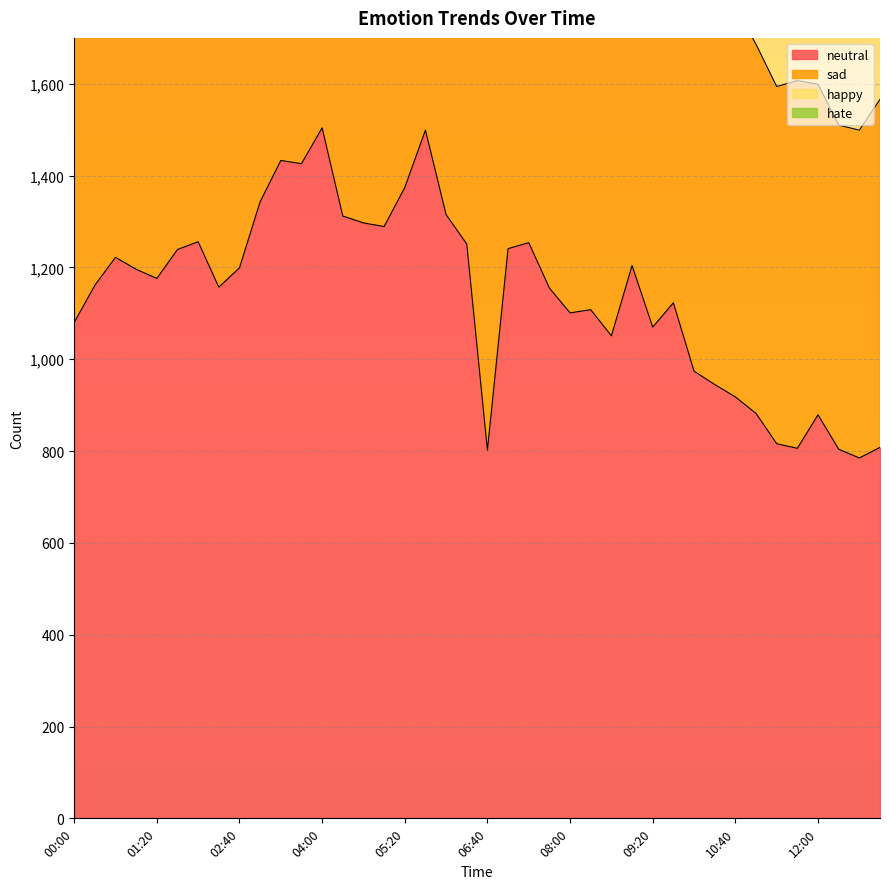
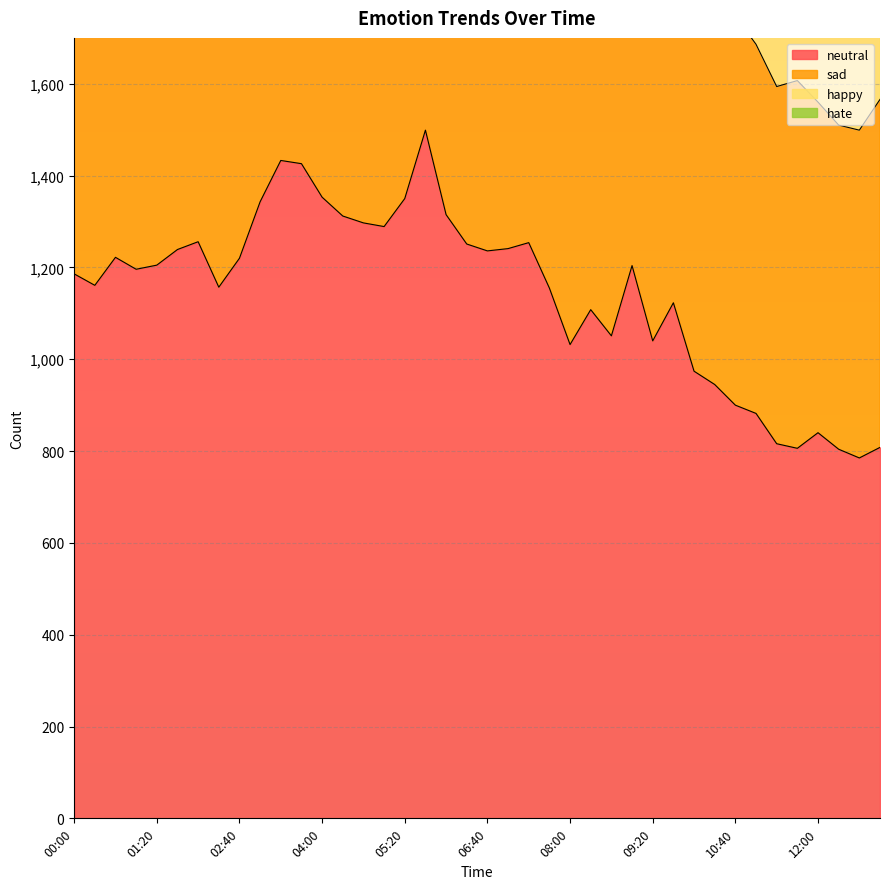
  {
    "neutral": {
-     "00:00": "1,080",
-     "01:20": "1,180",
-     "02:40": "1,200",
-     "04:00": "1,500",
-     "05:20": "1,370",
-     "06:40": "800",
-     "08:00": "1,100",
-     "09:20": "1,070",
-     "10:40": "920",
-     "12:00": "880"
+     "00:00": "1,190",
+     "01:20": "1,210",
+     "02:40": "1,220",
+     "04:00": "1,350",
+     "05:20": "1,350",
+     "06:40": "1,240",
+     "08:00": "1,030",
+     "09:20": "1,040",
+     "10:40": "900",
+     "12:00": "840"
    }
  }
